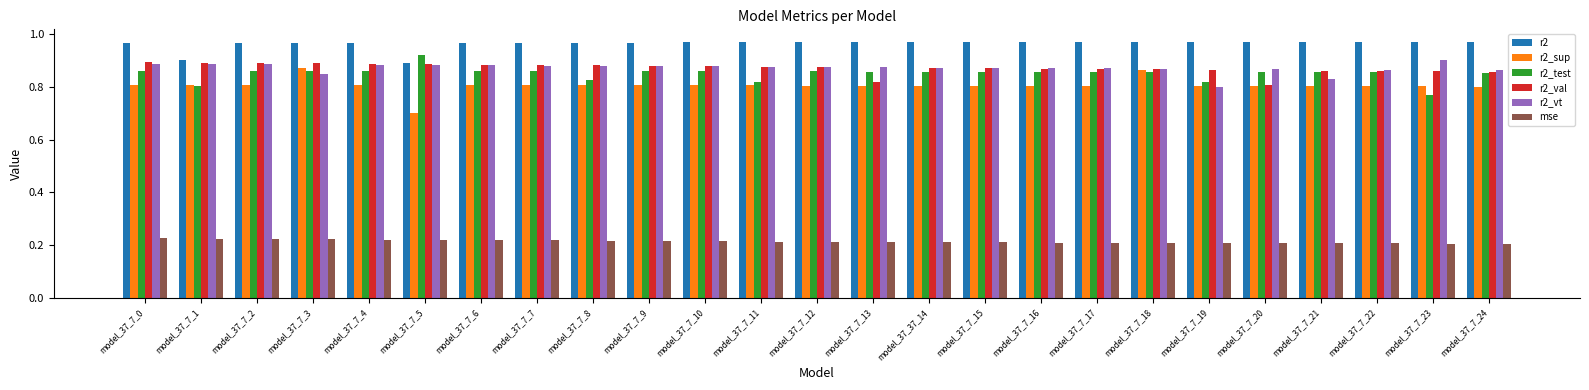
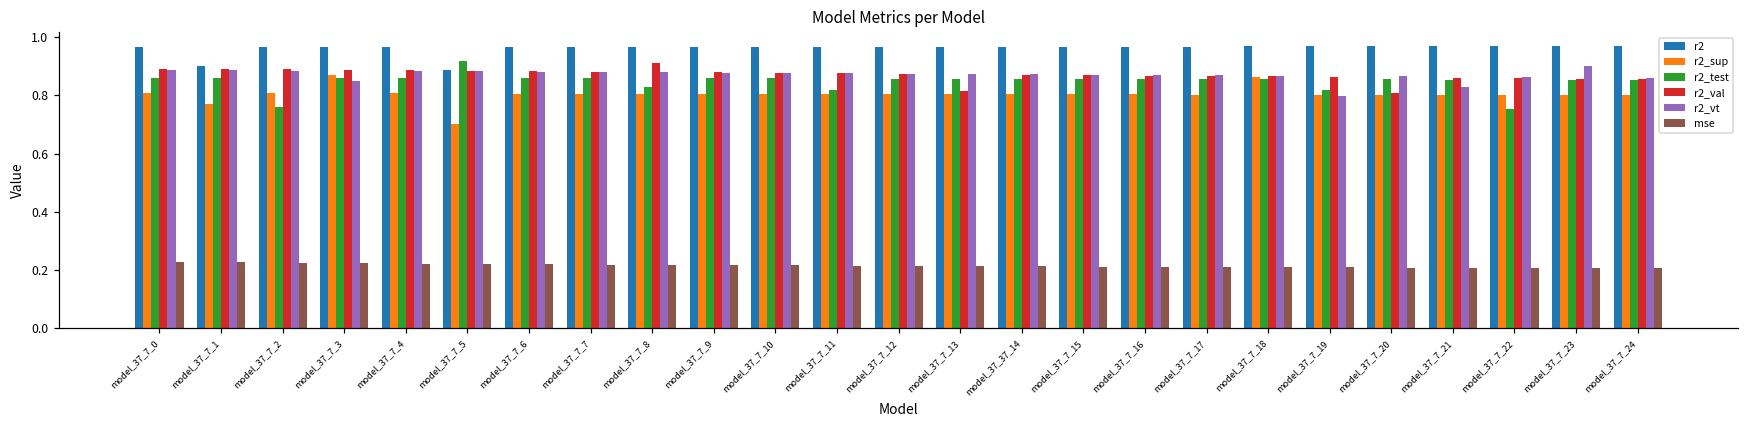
  {
    "r2": {
      "model_37_7_0": 0.97,
      "model_37_7_1": 0.90,
      "model_37_7_2": 0.97,
      "model_37_7_3": 0.97,
      "model_37_7_4": 0.97,
      "model_37_7_5": 0.89,
      "model_37_7_6": 0.97,
      "model_37_7_7": 0.97,
      "model_37_7_8": 0.97,
      "model_37_7_9": 0.97,
      "model_37_7_10": 0.97,
      "model_37_7_11": 0.97,
      "model_37_7_12": 0.97,
      "model_37_7_13": 0.97,
      "model_37_37_14": 0.97,
      "model_37_7_15": 0.97,
      "model_37_7_16": 0.97,
      "model_37_7_17": 0.97,
      "model_37_7_18": 0.97,
      "model_37_7_19": 0.97,
      "model_37_7_20": 0.97,
      "model_37_7_21": 0.97,
      "model_37_7_22": 0.97,
      "model_37_7_23": 0.97,
      "model_37_7_24": 0.97
    },
    "r2_sup": {
      "model_37_7_0": 0.81,
-     "model_37_7_1": 0.81,
+     "model_37_7_1": 0.77,
      "model_37_7_2": 0.81,
      "model_37_7_3": 0.87,
      "model_37_7_4": 0.81,
      "model_37_7_5": 0.70,
      "model_37_7_6": 0.81,
      "model_37_7_7": 0.81,
      "model_37_7_8": 0.81,
      "model_37_7_9": 0.81,
      "model_37_7_10": 0.81,
      "model_37_7_11": 0.81,
      "model_37_7_12": 0.80,
      "model_37_7_13": 0.80,
      "model_37_37_14": 0.80,
      "model_37_7_15": 0.80,
      "model_37_7_16": 0.80,
      "model_37_7_17": 0.80,
      "model_37_7_18": 0.86,
      "model_37_7_19": 0.80,
      "model_37_7_20": 0.80,
      "model_37_7_21": 0.80,
      "model_37_7_22": 0.80,
      "model_37_7_23": 0.80,
      "model_37_7_24": 0.80
    },
    "r2_test": {
      "model_37_7_0": 0.86,
-     "model_37_7_1": 0.80,
-     "model_37_7_2": 0.86,
+     "model_37_7_1": 0.86,
+     "model_37_7_2": 0.76,
      "model_37_7_3": 0.86,
      "model_37_7_4": 0.86,
      "model_37_7_5": 0.92,
      "model_37_7_6": 0.86,
      "model_37_7_7": 0.86,
      "model_37_7_8": 0.83,
      "model_37_7_9": 0.86,
      "model_37_7_10": 0.86,
      "model_37_7_11": 0.82,
      "model_37_7_12": 0.86,
      "model_37_7_13": 0.86,
      "model_37_37_14": 0.86,
      "model_37_7_15": 0.86,
      "model_37_7_16": 0.86,
      "model_37_7_17": 0.86,
      "model_37_7_18": 0.86,
      "model_37_7_19": 0.82,
      "model_37_7_20": 0.86,
      "model_37_7_21": 0.85,
-     "model_37_7_22": 0.85,
-     "model_37_7_23": 0.77,
+     "model_37_7_22": 0.75,
+     "model_37_7_23": 0.85,
      "model_37_7_24": 0.85
    },
    "r2_val": {
      "model_37_7_0": 0.89,
      "model_37_7_1": 0.89,
      "model_37_7_2": 0.89,
      "model_37_7_3": 0.89,
      "model_37_7_4": 0.89,
      "model_37_7_5": 0.89,
      "model_37_7_6": 0.88,
      "model_37_7_7": 0.88,
-     "model_37_7_8": 0.88,
+     "model_37_7_8": 0.91,
      "model_37_7_9": 0.88,
      "model_37_7_10": 0.88,
      "model_37_7_11": 0.88,
      "model_37_7_12": 0.87,
      "model_37_7_13": 0.82,
      "model_37_37_14": 0.87,
      "model_37_7_15": 0.87,
      "model_37_7_16": 0.87,
      "model_37_7_17": 0.87,
      "model_37_7_18": 0.87,
      "model_37_7_19": 0.86,
      "model_37_7_20": 0.81,
      "model_37_7_21": 0.86,
      "model_37_7_22": 0.86,
      "model_37_7_23": 0.86,
      "model_37_7_24": 0.86
    },
    "r2_vt": {
      "model_37_7_0": 0.89,
      "model_37_7_1": 0.89,
      "model_37_7_2": 0.89,
      "model_37_7_3": 0.85,
      "model_37_7_4": 0.88,
      "model_37_7_5": 0.88,
      "model_37_7_6": 0.88,
      "model_37_7_7": 0.88,
      "model_37_7_8": 0.88,
      "model_37_7_9": 0.88,
      "model_37_7_10": 0.88,
      "model_37_7_11": 0.88,
      "model_37_7_12": 0.88,
      "model_37_7_13": 0.87,
      "model_37_37_14": 0.87,
      "model_37_7_15": 0.87,
      "model_37_7_16": 0.87,
      "model_37_7_17": 0.87,
      "model_37_7_18": 0.87,
      "model_37_7_19": 0.80,
      "model_37_7_20": 0.87,
      "model_37_7_21": 0.83,
      "model_37_7_22": 0.86,
      "model_37_7_23": 0.90,
      "model_37_7_24": 0.86
    },
    "mse": {
      "model_37_7_0": 0.23,
      "model_37_7_1": 0.23,
      "model_37_7_2": 0.22,
      "model_37_7_3": 0.22,
      "model_37_7_4": 0.22,
      "model_37_7_5": 0.22,
      "model_37_7_6": 0.22,
      "model_37_7_7": 0.22,
      "model_37_7_8": 0.22,
      "model_37_7_9": 0.22,
      "model_37_7_10": 0.22,
      "model_37_7_11": 0.21,
      "model_37_7_12": 0.21,
      "model_37_7_13": 0.21,
      "model_37_37_14": 0.21,
      "model_37_7_15": 0.21,
      "model_37_7_16": 0.21,
      "model_37_7_17": 0.21,
      "model_37_7_18": 0.21,
      "model_37_7_19": 0.21,
      "model_37_7_20": 0.21,
      "model_37_7_21": 0.21,
      "model_37_7_22": 0.21,
      "model_37_7_23": 0.21,
      "model_37_7_24": 0.21
    }
  }
